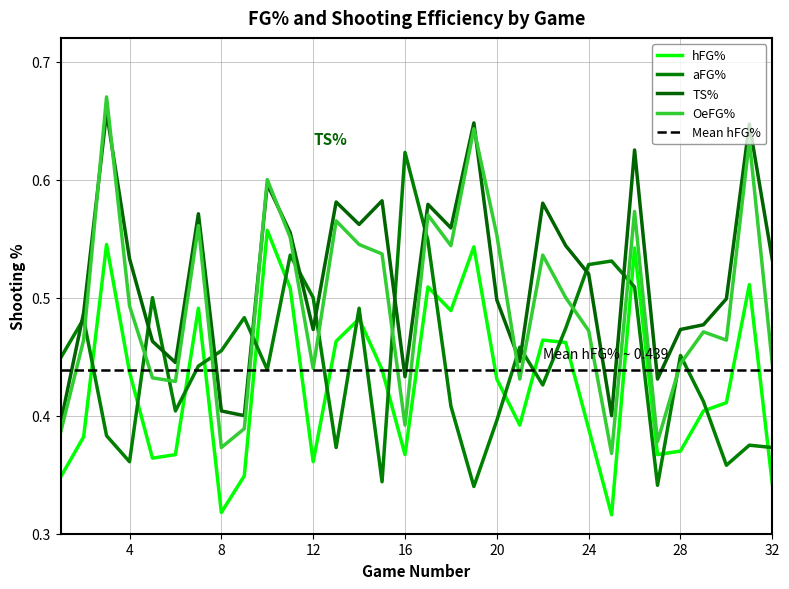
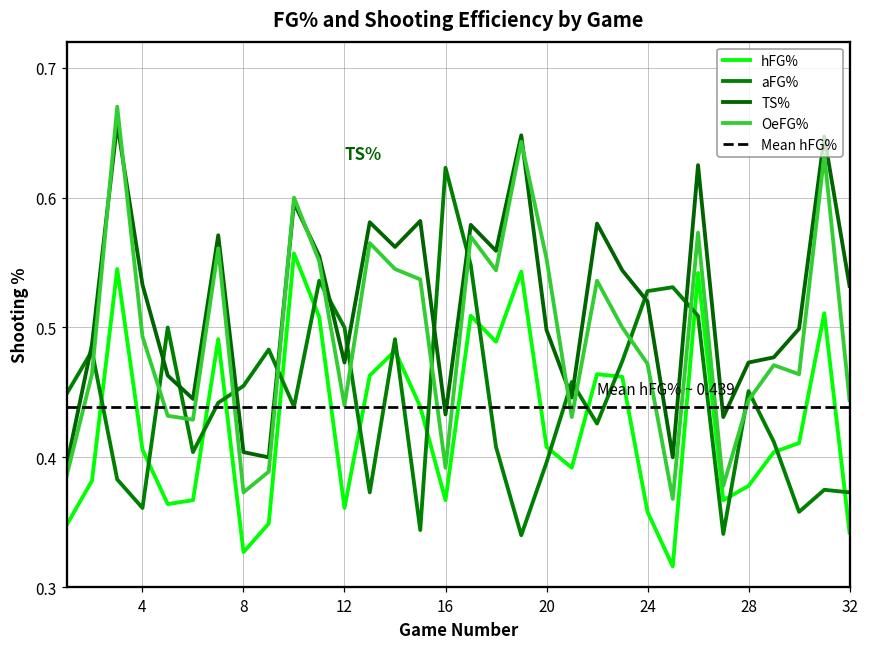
  {
    "hFG%": {
-     "4": 0.437,
-     "8": 0.318,
+     "4": 0.406,
+     "8": 0.327,
      "12": 0.361,
      "16": 0.367,
-     "20": 0.431,
-     "24": 0.389,
-     "28": 0.370,
+     "20": 0.408,
+     "24": 0.358,
+     "28": 0.378,
      "32": 0.342
    },
    "OeFG%": {
      "4": 0.493,
      "8": 0.373,
      "12": 0.440,
      "16": 0.392,
      "20": 0.553,
      "24": 0.472,
      "28": 0.444,
      "32": 0.444
    }
  }
